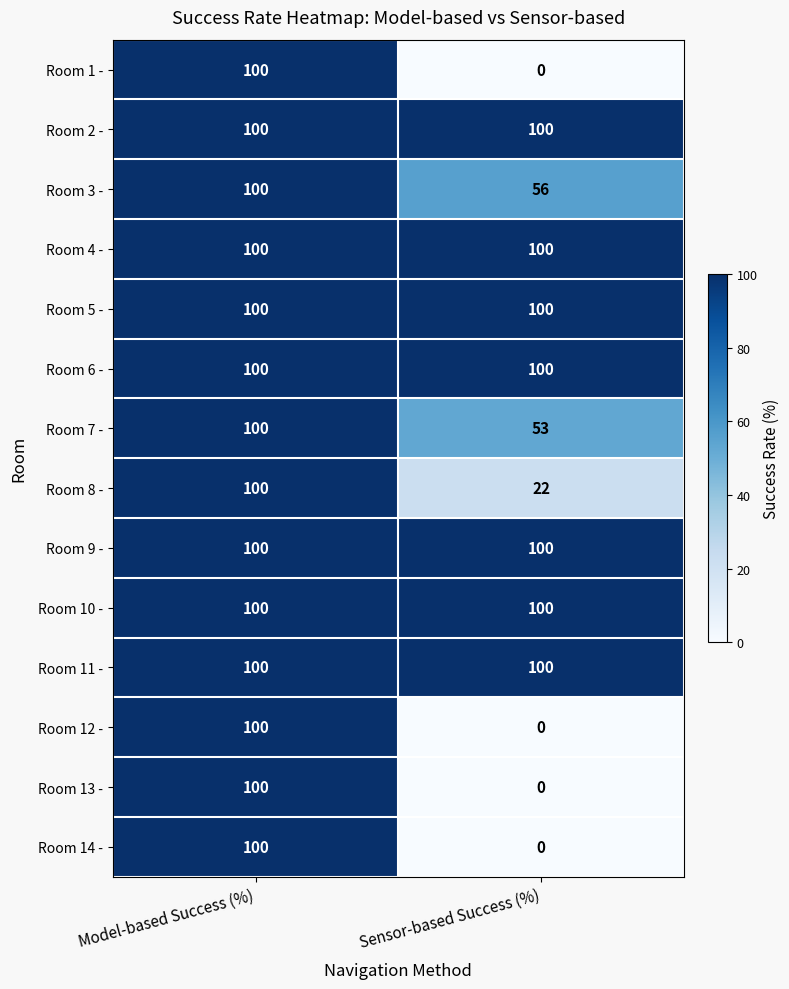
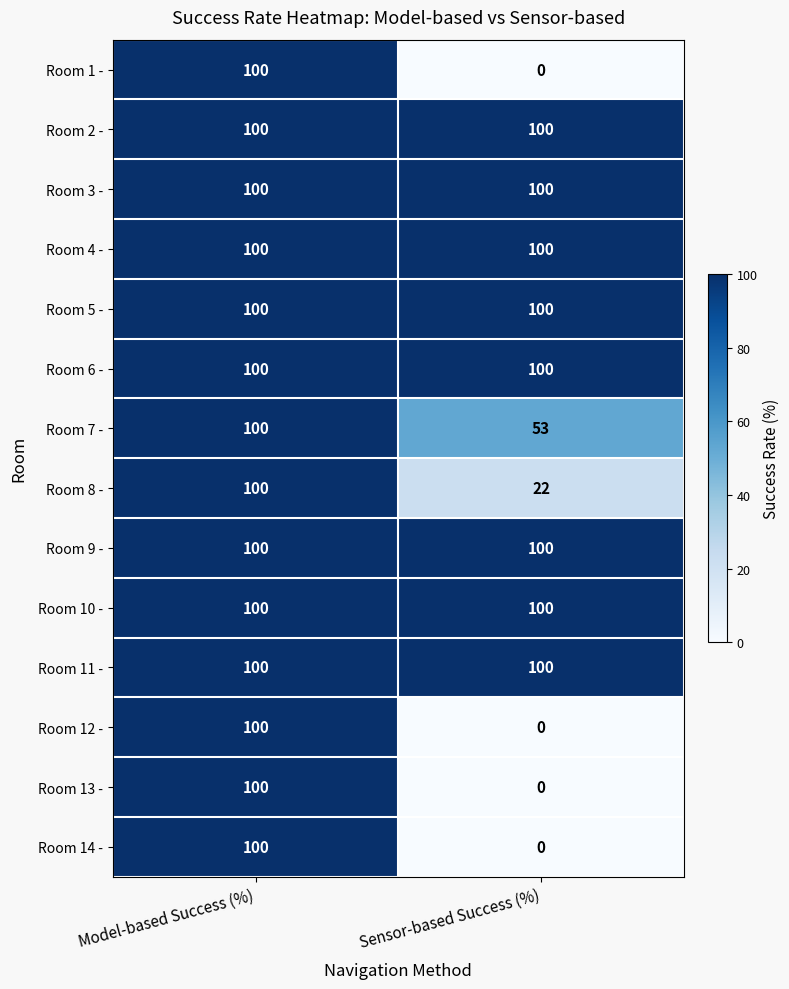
  {
    "Room 1 -": {
      "Model-based Success (%)": 100,
      "Sensor-based Success (%)": 0
    },
    "Room 2 -": {
      "Model-based Success (%)": 100,
      "Sensor-based Success (%)": 100
    },
    "Room 3 -": {
      "Model-based Success (%)": 100,
-     "Sensor-based Success (%)": 56
+     "Sensor-based Success (%)": 100
    },
    "Room 4 -": {
      "Model-based Success (%)": 100,
      "Sensor-based Success (%)": 100
    },
    "Room 5 -": {
      "Model-based Success (%)": 100,
      "Sensor-based Success (%)": 100
    },
    "Room 6 -": {
      "Model-based Success (%)": 100,
      "Sensor-based Success (%)": 100
    },
    "Room 7 -": {
      "Model-based Success (%)": 100,
      "Sensor-based Success (%)": 53
    },
    "Room 8 -": {
      "Model-based Success (%)": 100,
      "Sensor-based Success (%)": 22
    },
    "Room 9 -": {
      "Model-based Success (%)": 100,
      "Sensor-based Success (%)": 100
    },
    "Room 10 -": {
      "Model-based Success (%)": 100,
      "Sensor-based Success (%)": 100
    },
    "Room 11 -": {
      "Model-based Success (%)": 100,
      "Sensor-based Success (%)": 100
    },
    "Room 12 -": {
      "Model-based Success (%)": 100,
      "Sensor-based Success (%)": 0
    },
    "Room 13 -": {
      "Model-based Success (%)": 100,
      "Sensor-based Success (%)": 0
    },
    "Room 14 -": {
      "Model-based Success (%)": 100,
      "Sensor-based Success (%)": 0
    }
  }
